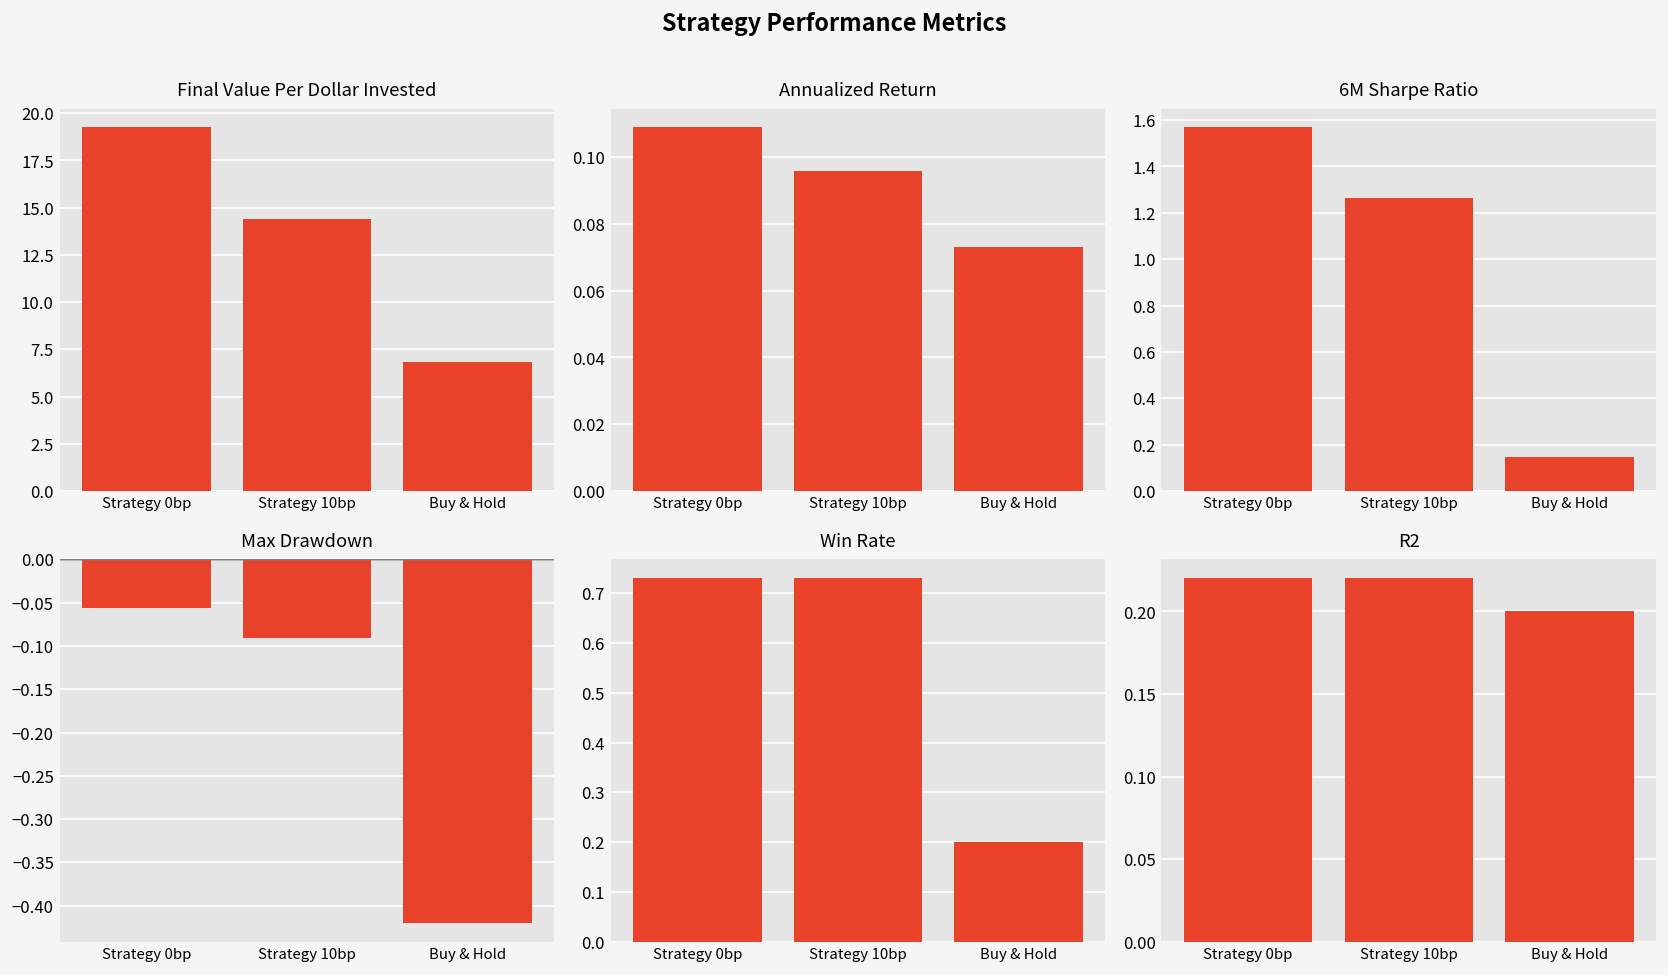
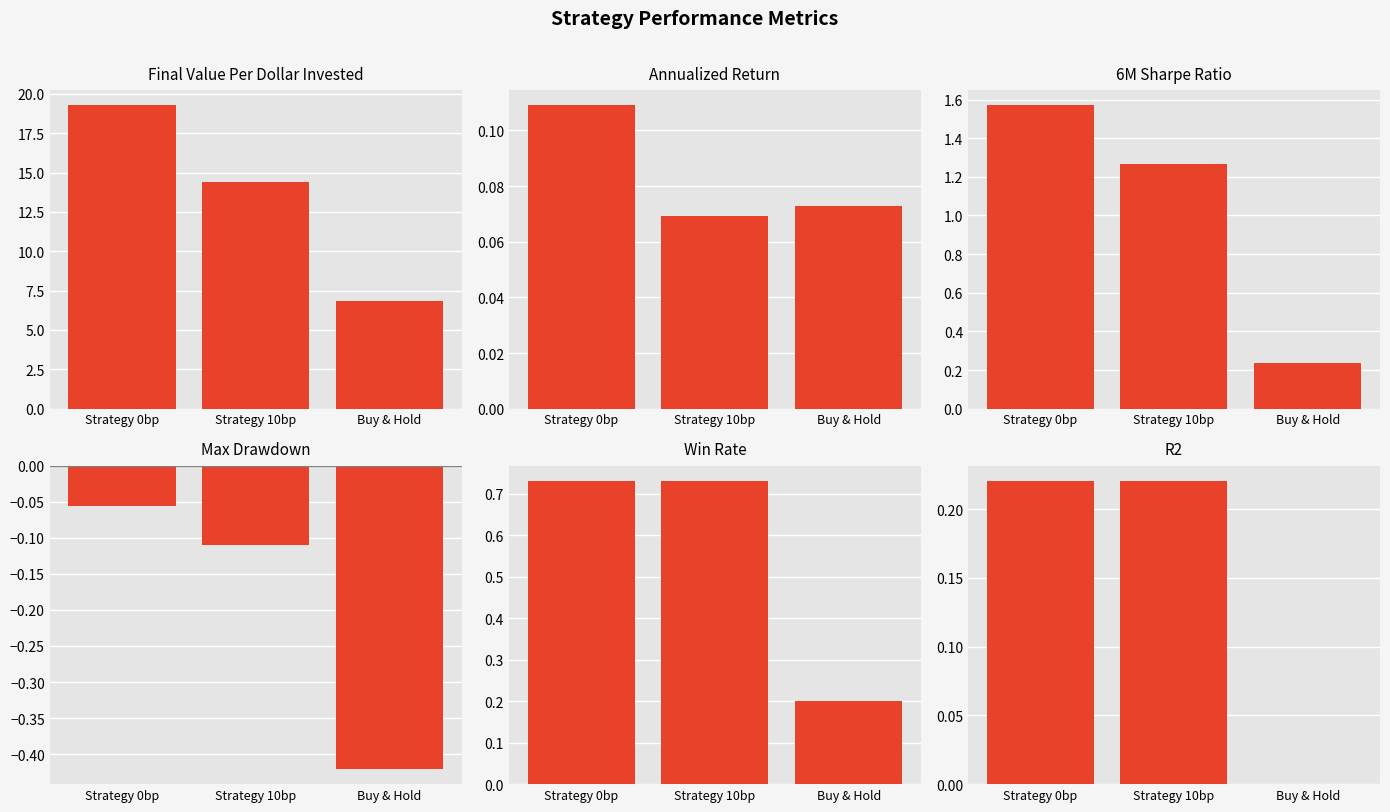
  {
    "Final Value Per Dollar Invested": {
      "Strategy 0bp": 19.3,
      "Strategy 10bp": 14.4,
      "Buy & Hold": 6.8
    },
    "Annualized Return": {
      "Strategy 0bp": 0.109,
-     "Strategy 10bp": 0.096,
+     "Strategy 10bp": 0.069,
      "Buy & Hold": 0.073
    },
    "6M Sharpe Ratio": {
      "Strategy 0bp": 1.57,
      "Strategy 10bp": 1.27,
-     "Buy & Hold": 0.15
+     "Buy & Hold": 0.24
    },
    "Max Drawdown": {
      "Strategy 0bp": -0.06,
-     "Strategy 10bp": -0.09,
+     "Strategy 10bp": -0.11,
      "Buy & Hold": -0.42
    },
    "Win Rate": {
      "Strategy 0bp": 0.73,
      "Strategy 10bp": 0.73,
      "Buy & Hold": 0.20
    },
    "R2": {
      "Strategy 0bp": 0.221,
      "Strategy 10bp": 0.221,
-     "Buy & Hold": 0.2
+     "Buy & Hold": 0.0
    }
  }
